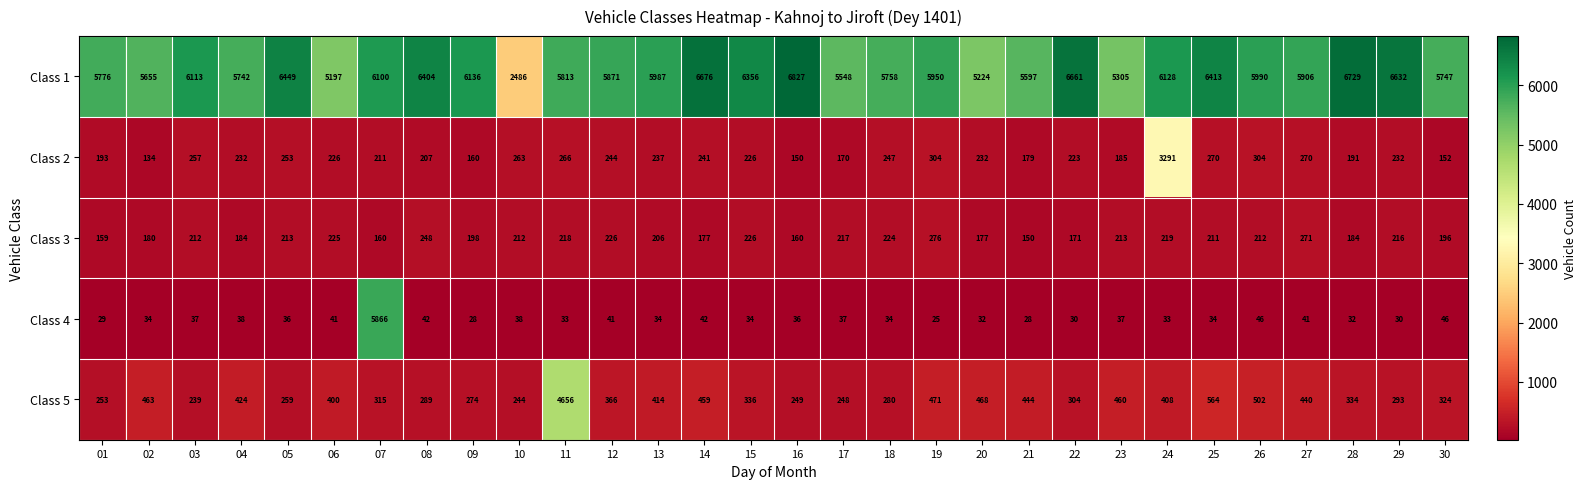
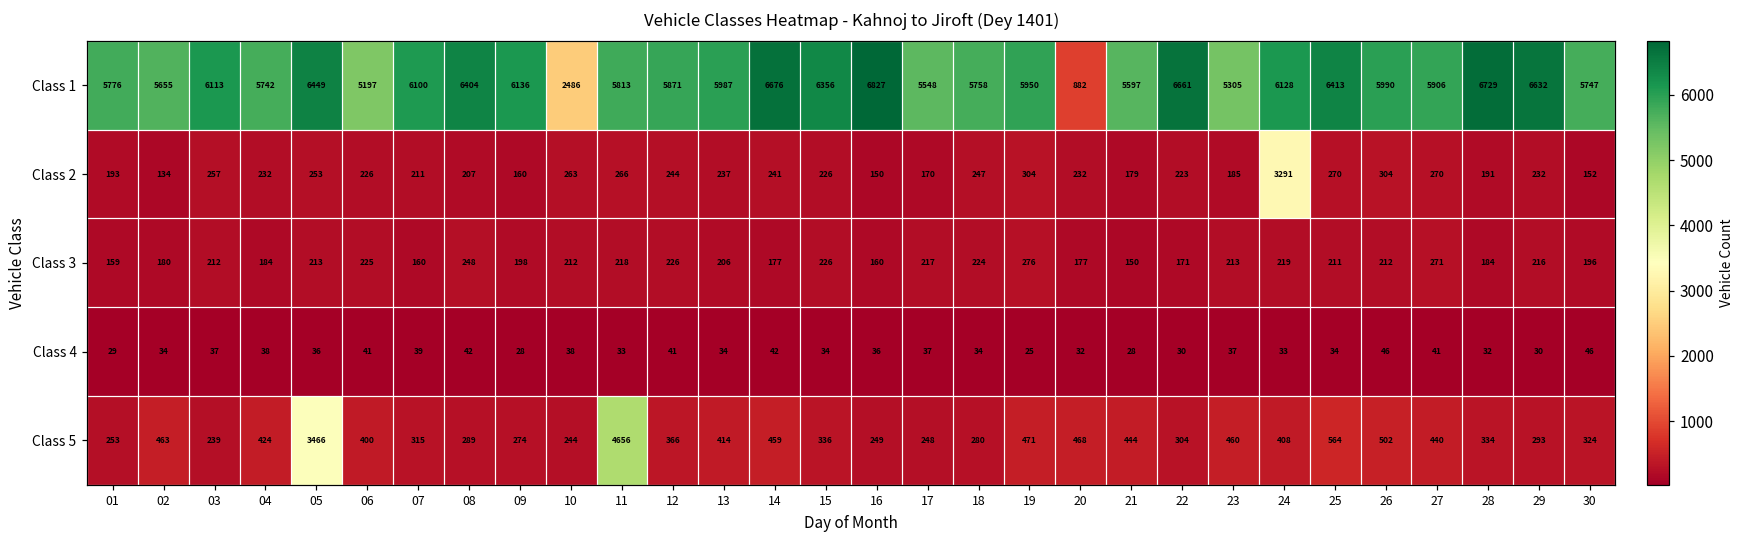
  {
    "Class 1": {
      "01": 5776,
      "02": 5655,
      "03": 6113,
      "04": 5742,
      "05": 6449,
      "06": 5197,
      "07": 6100,
      "08": 6404,
      "09": 6136,
      "10": 2486,
      "11": 5813,
      "12": 5871,
      "13": 5987,
      "14": 6676,
      "15": 6356,
      "16": 6827,
      "17": 5548,
      "18": 5758,
      "19": 5950,
-     "20": 5224,
+     "20": 882,
      "21": 5597,
      "22": 6661,
      "23": 5305,
      "24": 6128,
      "25": 6413,
      "26": 5990,
      "27": 5906,
      "28": 6729,
      "29": 6632,
      "30": 5747
    },
    "Class 2": {
      "01": 193,
      "02": 134,
      "03": 257,
      "04": 232,
      "05": 253,
      "06": 226,
      "07": 211,
      "08": 207,
      "09": 160,
      "10": 263,
      "11": 266,
      "12": 244,
      "13": 237,
      "14": 241,
      "15": 226,
      "16": 150,
      "17": 170,
      "18": 247,
      "19": 304,
      "20": 232,
      "21": 179,
      "22": 223,
      "23": 185,
      "24": 3291,
      "25": 270,
      "26": 304,
      "27": 270,
      "28": 191,
      "29": 232,
      "30": 152
    },
    "Class 3": {
      "01": 159,
      "02": 180,
      "03": 212,
      "04": 184,
      "05": 213,
      "06": 225,
      "07": 160,
      "08": 248,
      "09": 198,
      "10": 212,
      "11": 218,
      "12": 226,
      "13": 206,
      "14": 177,
      "15": 226,
      "16": 160,
      "17": 217,
      "18": 224,
      "19": 276,
      "20": 177,
      "21": 150,
      "22": 171,
      "23": 213,
      "24": 219,
      "25": 211,
      "26": 212,
      "27": 271,
      "28": 184,
      "29": 216,
      "30": 196
    },
    "Class 4": {
      "01": 29,
      "02": 34,
      "03": 37,
      "04": 38,
      "05": 36,
      "06": 41,
-     "07": 5866,
+     "07": 39,
      "08": 42,
      "09": 28,
      "10": 38,
      "11": 33,
      "12": 41,
      "13": 34,
      "14": 42,
      "15": 34,
      "16": 36,
      "17": 37,
      "18": 34,
      "19": 25,
      "20": 32,
      "21": 28,
      "22": 30,
      "23": 37,
      "24": 33,
      "25": 34,
      "26": 46,
      "27": 41,
      "28": 32,
      "29": 30,
      "30": 46
    },
    "Class 5": {
      "01": 253,
      "02": 463,
      "03": 239,
      "04": 424,
-     "05": 259,
+     "05": 3466,
      "06": 400,
      "07": 315,
      "08": 289,
      "09": 274,
      "10": 244,
      "11": 4656,
      "12": 366,
      "13": 414,
      "14": 459,
      "15": 336,
      "16": 249,
      "17": 248,
      "18": 280,
      "19": 471,
      "20": 468,
      "21": 444,
      "22": 304,
      "23": 460,
      "24": 408,
      "25": 564,
      "26": 502,
      "27": 440,
      "28": 334,
      "29": 293,
      "30": 324
    }
  }
